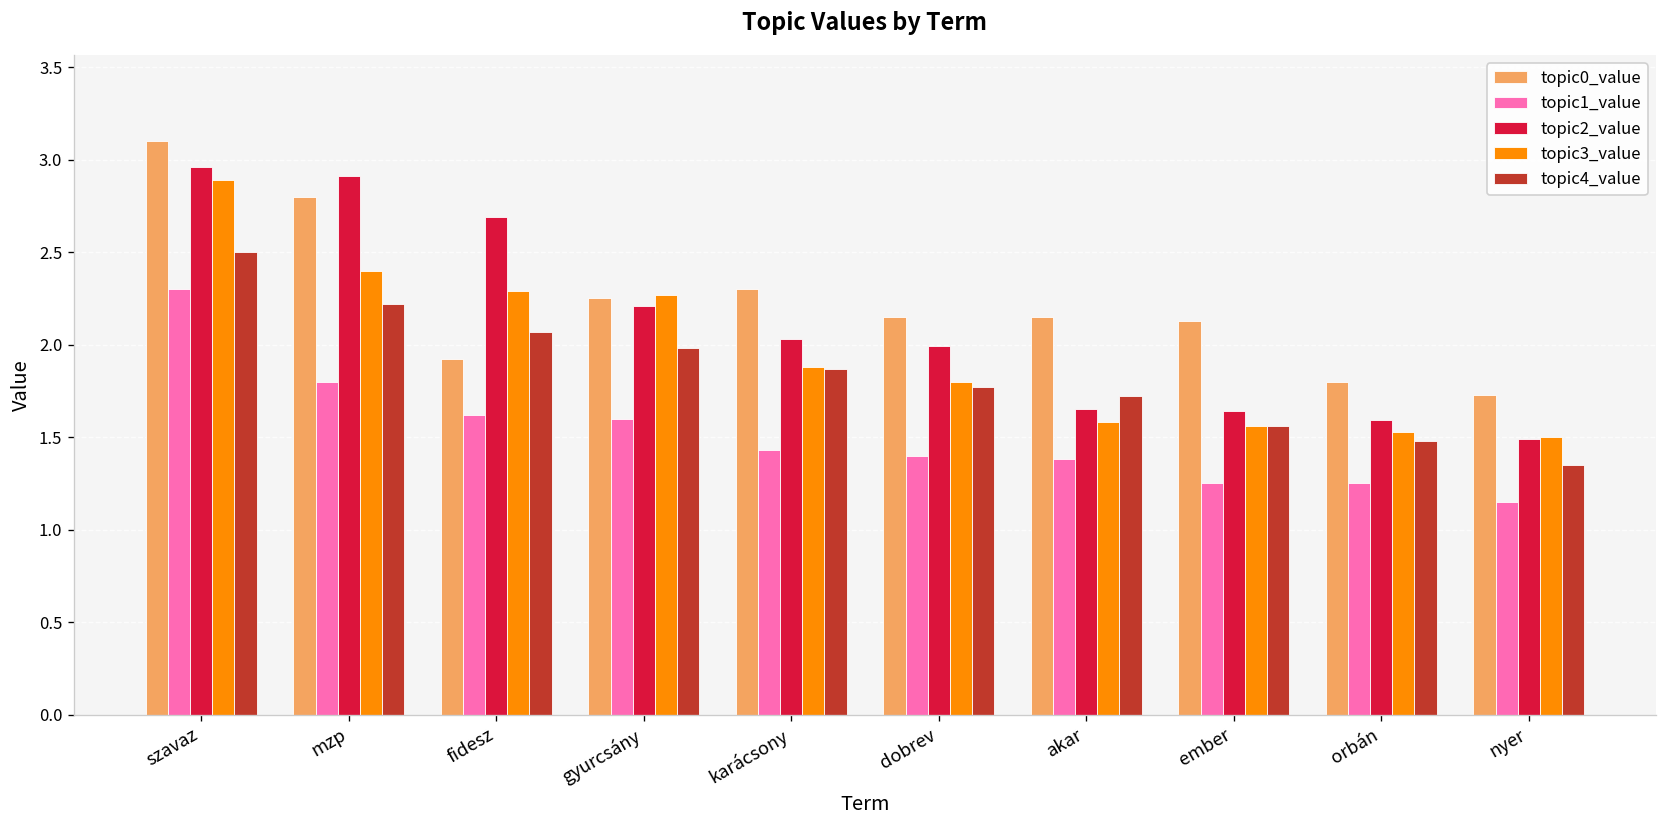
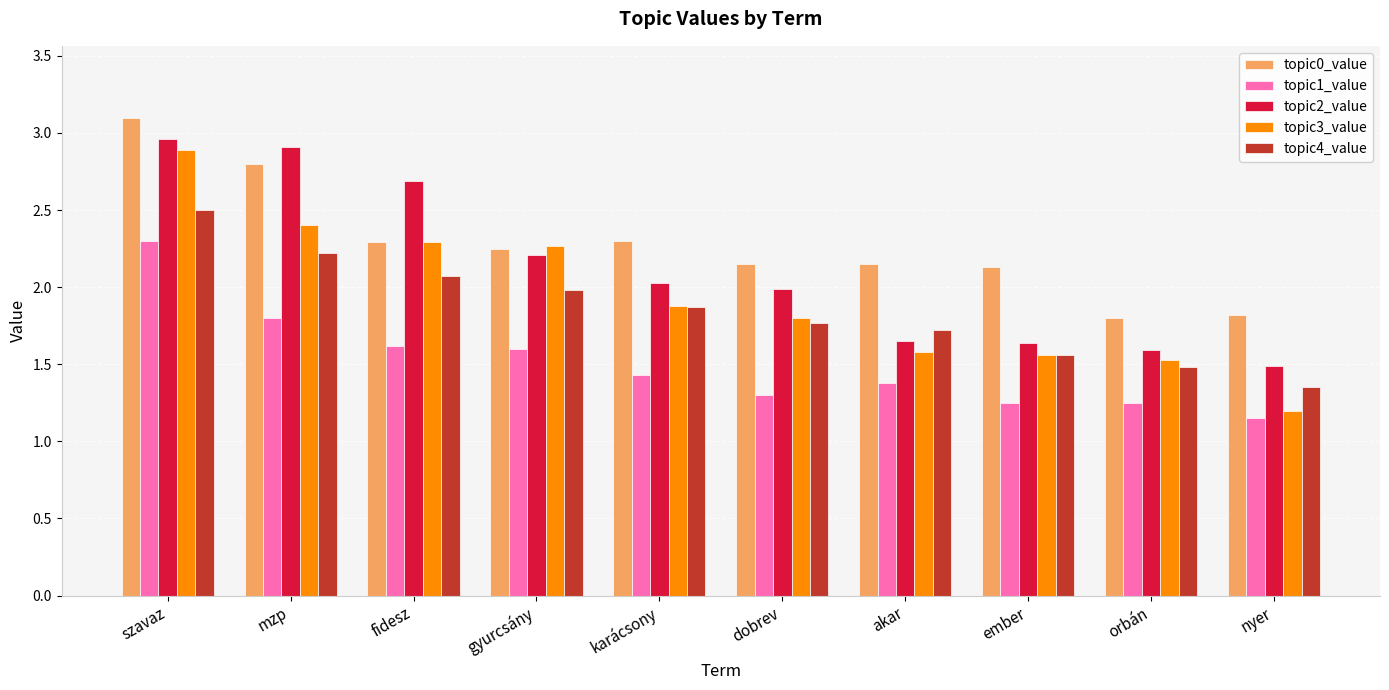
  {
    "topic0_value": {
      "szavaz": 3.10,
      "mzp": 2.80,
-     "fidesz": 1.92,
+     "fidesz": 2.29,
      "gyurcsány": 2.25,
      "karácsony": 2.30,
      "dobrev": 2.15,
      "akar": 2.15,
      "ember": 2.13,
      "orbán": 1.80,
-     "nyer": 1.73
+     "nyer": 1.82
    },
    "topic1_value": {
      "szavaz": 2.3,
      "mzp": 1.8,
      "fidesz": 1.62,
      "gyurcsány": 1.6,
      "karácsony": 1.43,
-     "dobrev": 1.4,
+     "dobrev": 1.3,
      "akar": 1.38,
      "ember": 1.25,
      "orbán": 1.25,
      "nyer": 1.15
    },
    "topic3_value": {
      "szavaz": 2.9,
      "mzp": 2.4,
      "fidesz": 2.3,
      "gyurcsány": 2.27,
      "karácsony": 1.88,
      "dobrev": 1.8,
      "akar": 1.58,
      "ember": 1.56,
      "orbán": 1.53,
-     "nyer": 1.5
+     "nyer": 1.2
    }
  }
